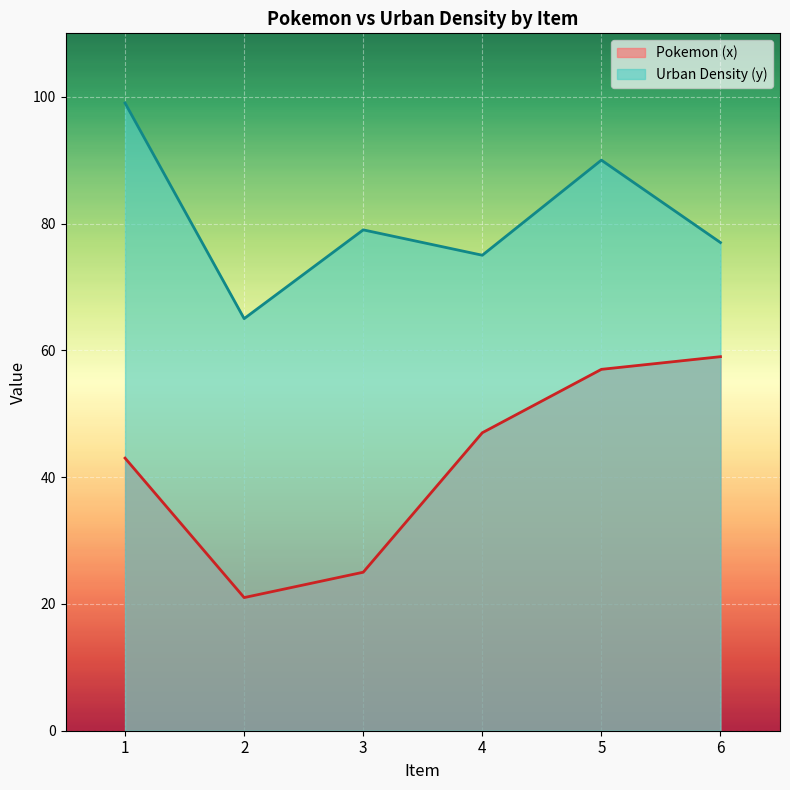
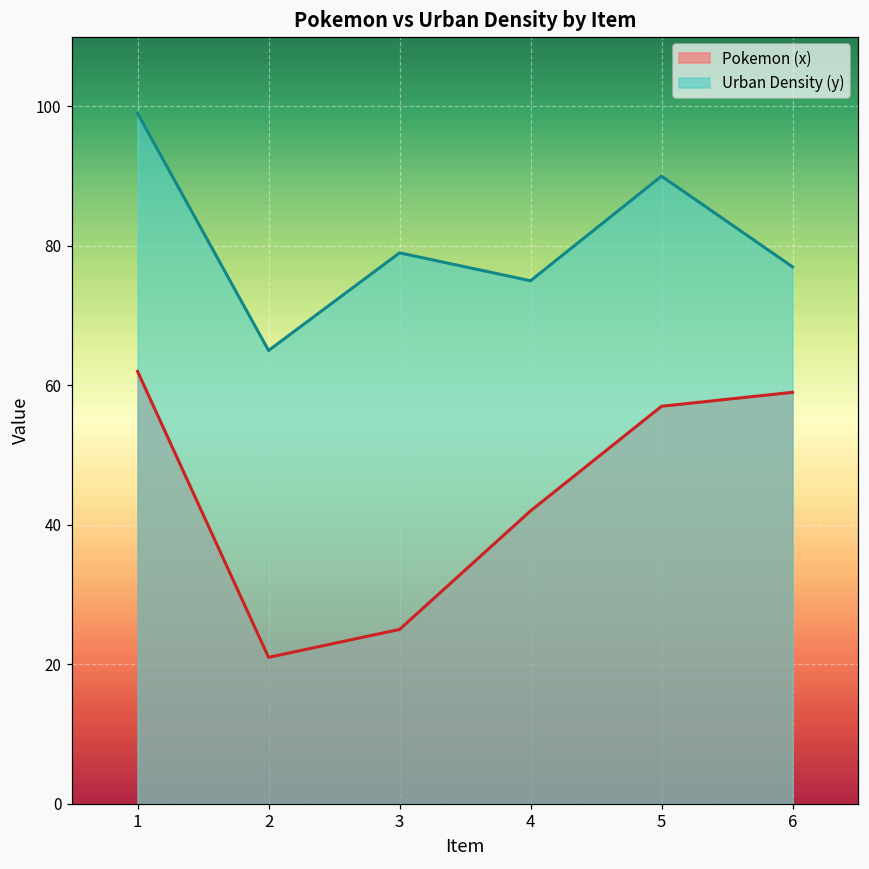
  {
    "Pokemon (x)": {
-     "1": 43,
+     "1": 62,
      "2": 21,
      "3": 25,
-     "4": 47,
+     "4": 42,
      "5": 57,
      "6": 59
    },
    "Urban Density (y)": {
      "1": 99,
      "2": 65,
      "3": 79,
      "4": 75,
      "5": 90,
      "6": 77
    }
  }
